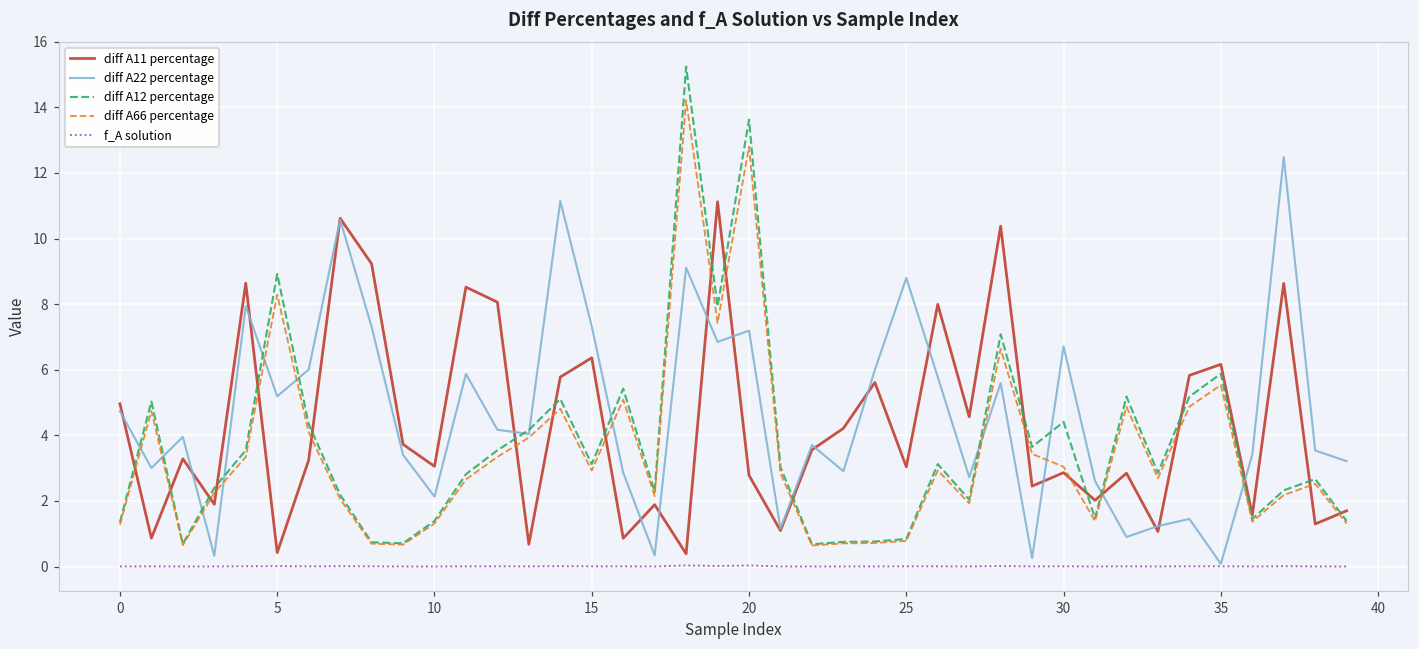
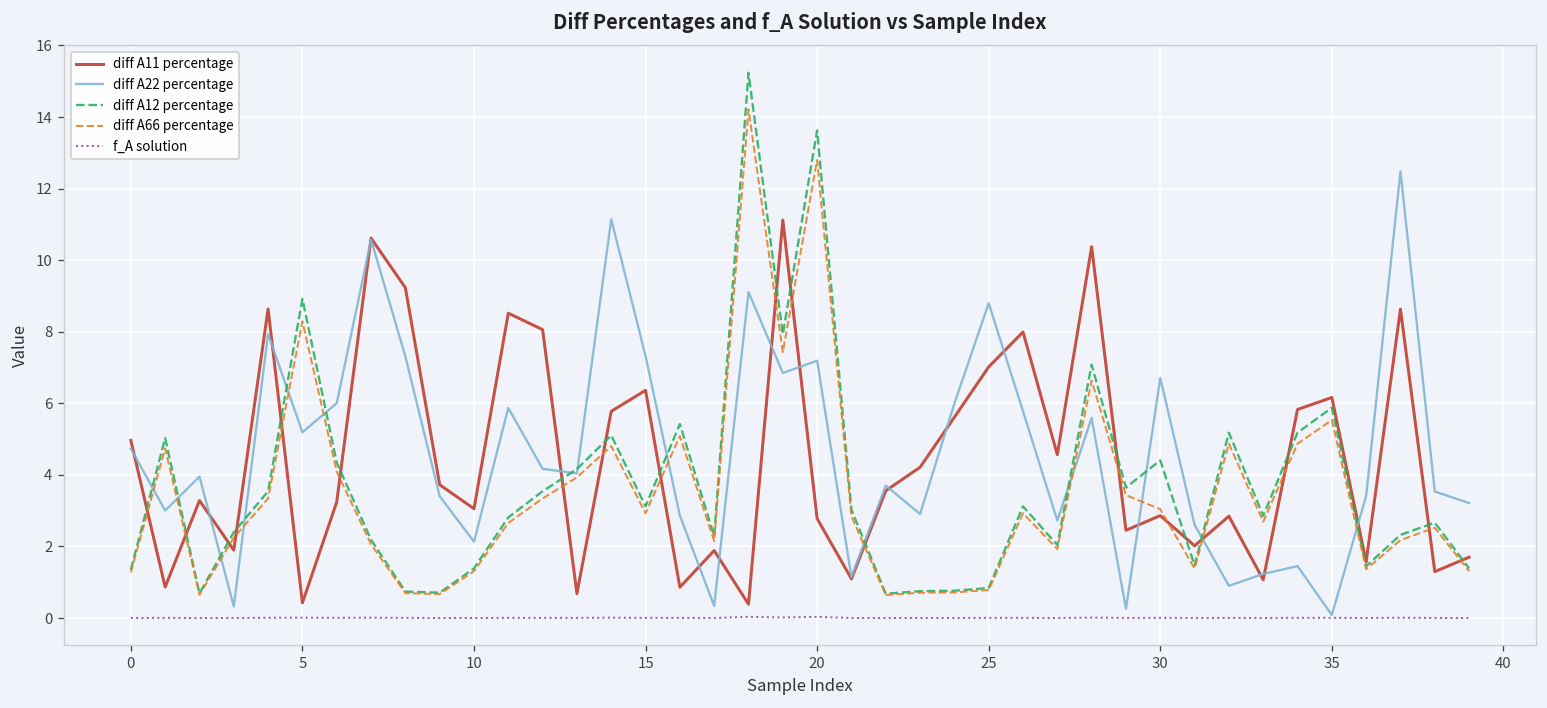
  {
    "diff A11 percentage": {
      "0": 5.0,
      "5": 0.4,
      "10": 3.1,
      "15": 6.4,
      "20": 2.8,
-     "25": 3.0,
+     "25": 7.0,
      "30": 2.9,
      "35": 6.2
    },
    "diff A22 percentage": {
      "0": 4.7,
      "5": 5.2,
      "10": 2.1,
      "15": 7.3,
      "20": 7.2,
      "25": 8.8,
      "30": 6.7
    },
    "diff A12 percentage": {
      "5": 8.9,
      "15": 3.1,
      "20": 13.6,
      "30": 4.4,
      "35": 5.9
    },
    "diff A66 percentage": {
      "5": 8.3,
      "15": 2.9,
      "20": 12.8,
      "30": 3.0,
      "35": 5.5
    },
    "f_A solution": {
      "0": 0.0,
      "5": 0.0,
      "10": 0.0,
      "15": 0.0,
      "20": 0.0,
      "25": 0.0,
      "30": 0.0
    }
  }
